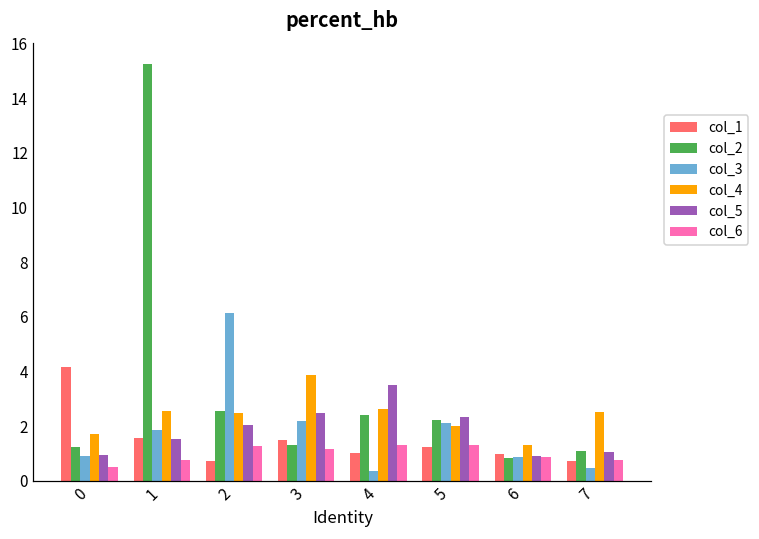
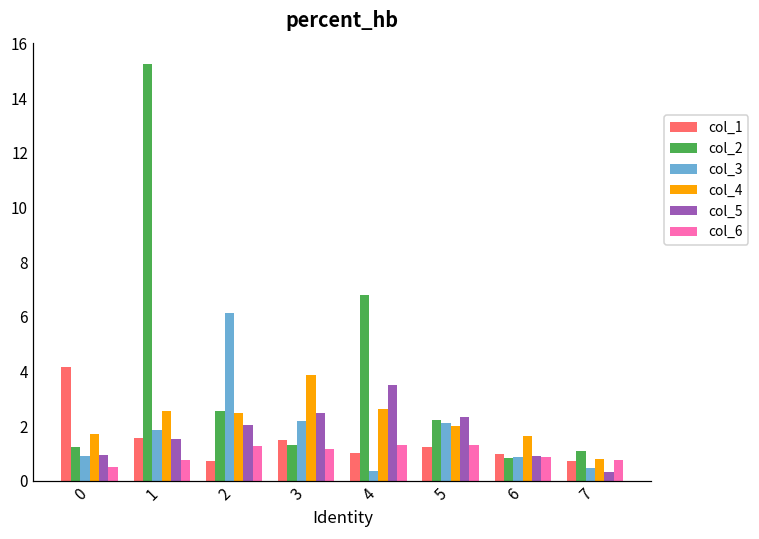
  {
    "col_1": {
      "0": 4.2,
      "1": 1.6,
      "2": 0.7,
      "3": 1.5,
      "4": 1.0,
      "5": 1.2,
      "6": 1.0,
      "7": 0.7
    },
    "col_2": {
      "0": 1.2,
      "1": 15.3,
      "2": 2.6,
      "3": 1.3,
-     "4": 2.4,
+     "4": 6.8,
      "5": 2.2,
      "6": 0.8,
      "7": 1.1
    },
    "col_3": {
      "0": 0.9,
      "1": 1.9,
      "2": 6.1,
      "3": 2.2,
      "4": 0.4,
      "5": 2.1,
      "6": 0.9,
      "7": 0.5
    },
    "col_4": {
      "0": 1.7,
      "1": 2.6,
      "2": 2.5,
      "3": 3.9,
      "4": 2.6,
      "5": 2.0,
-     "6": 1.3,
-     "7": 2.5
+     "6": 1.6,
+     "7": 0.8
    },
    "col_5": {
      "0": 1.0,
      "1": 1.5,
      "2": 2.1,
      "3": 2.5,
      "4": 3.5,
      "5": 2.3,
      "6": 0.9,
-     "7": 1.1
+     "7": 0.3
    },
    "col_6": {
      "0": 0.5,
      "1": 0.8,
      "2": 1.3,
      "3": 1.2,
      "4": 1.3,
      "5": 1.3,
      "6": 0.9,
      "7": 0.8
    }
  }
